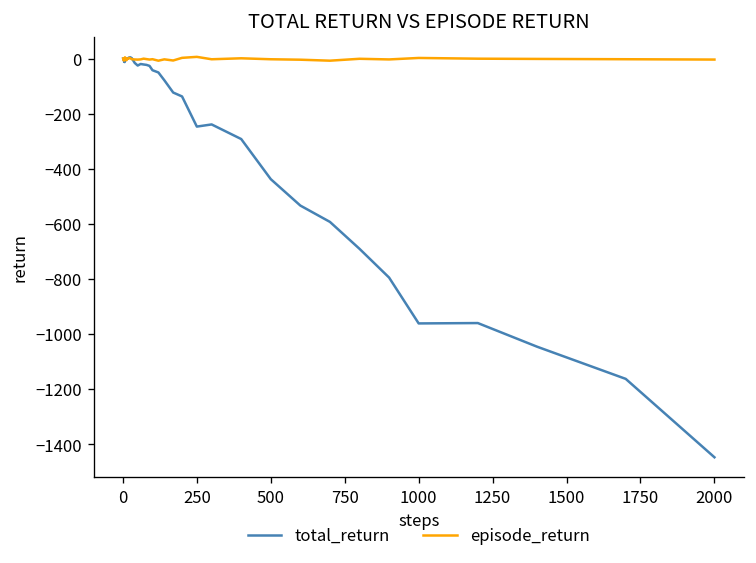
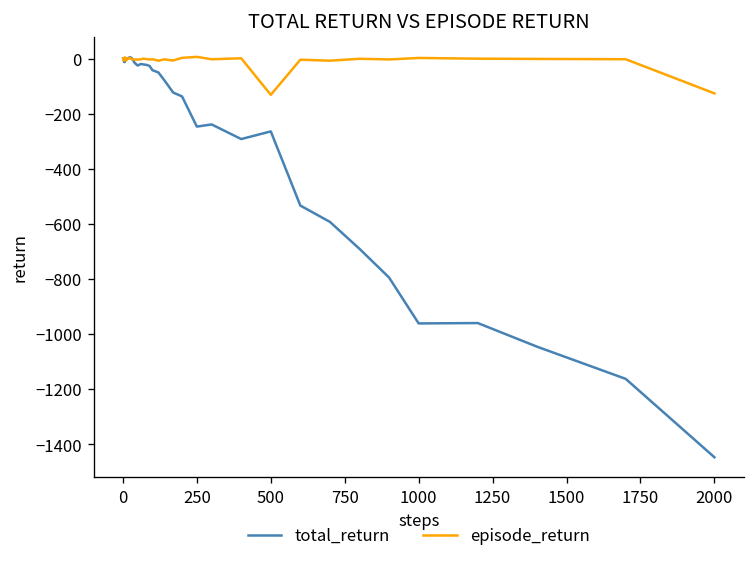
  {
    "total_return": {
      "250": -250,
-     "500": -440,
+     "500": -260,
      "1000": -960,
      "2000": -1450
    },
    "episode_return": {
      "250": 10,
-     "500": 0,
+     "500": -130,
      "1000": 0,
-     "2000": 0
+     "2000": -130
    }
  }
